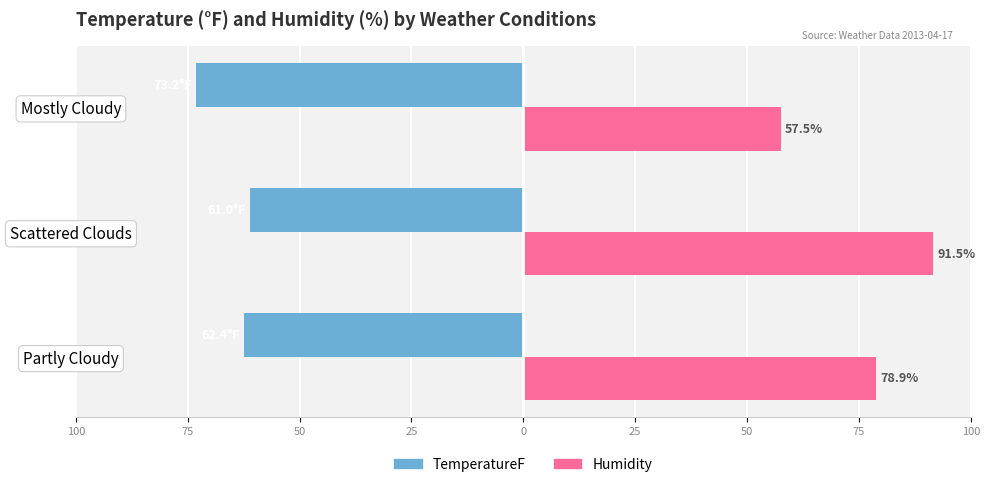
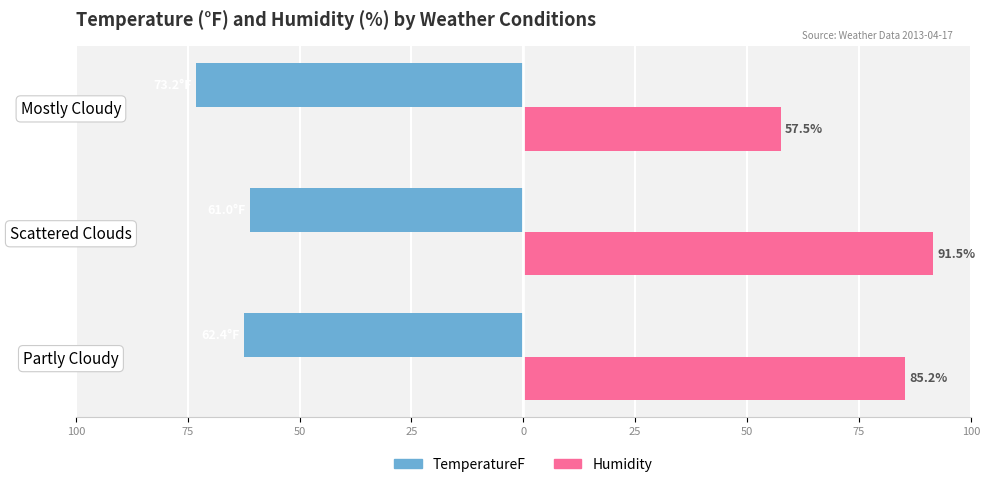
  {
    "Humidity": {
      "Mostly Cloudy": "57.5%",
      "Scattered Clouds": "91.5%",
-     "Partly Cloudy": "78.9%"
+     "Partly Cloudy": "85.2%"
    }
  }
